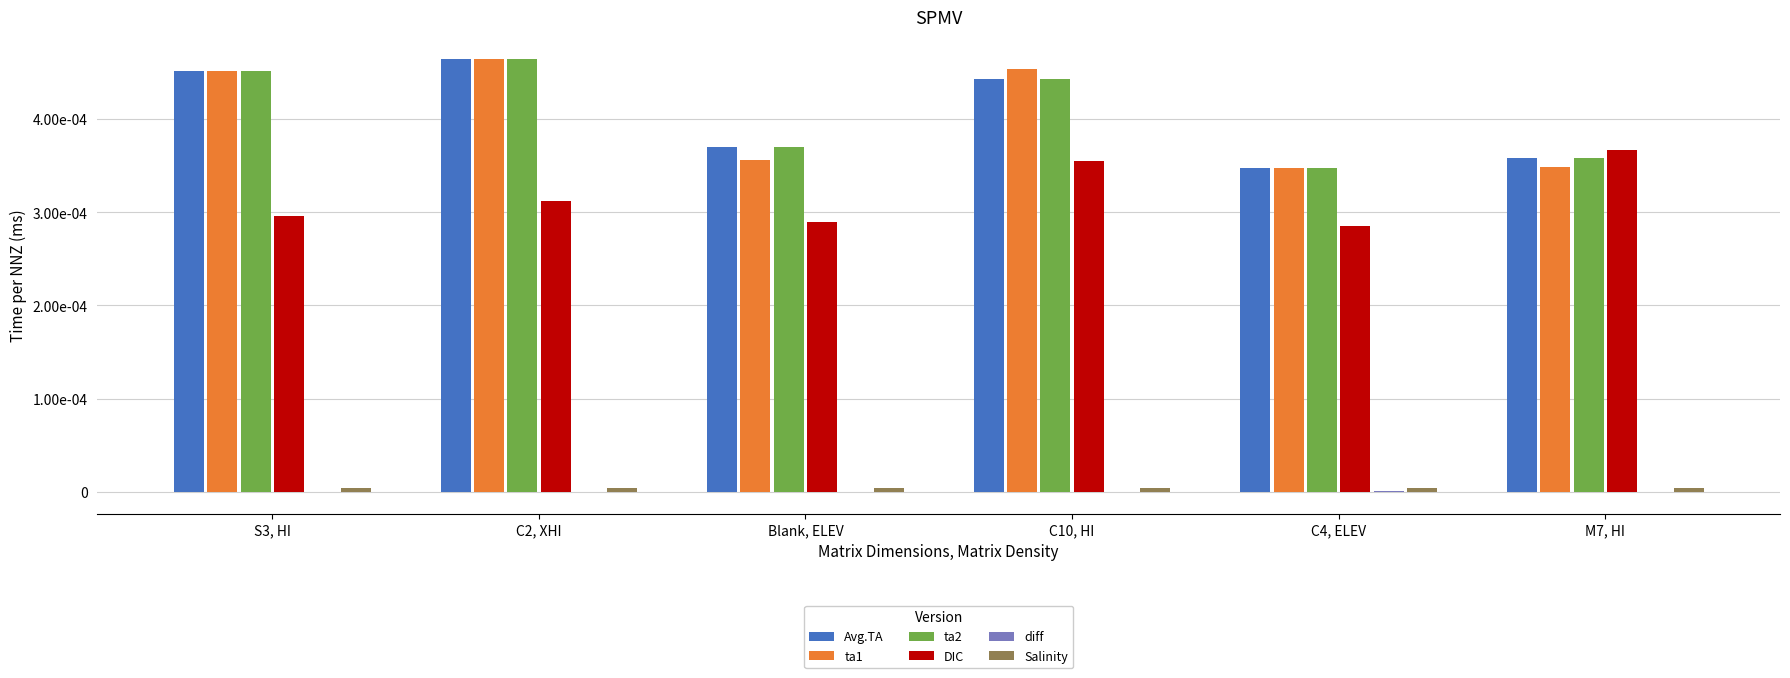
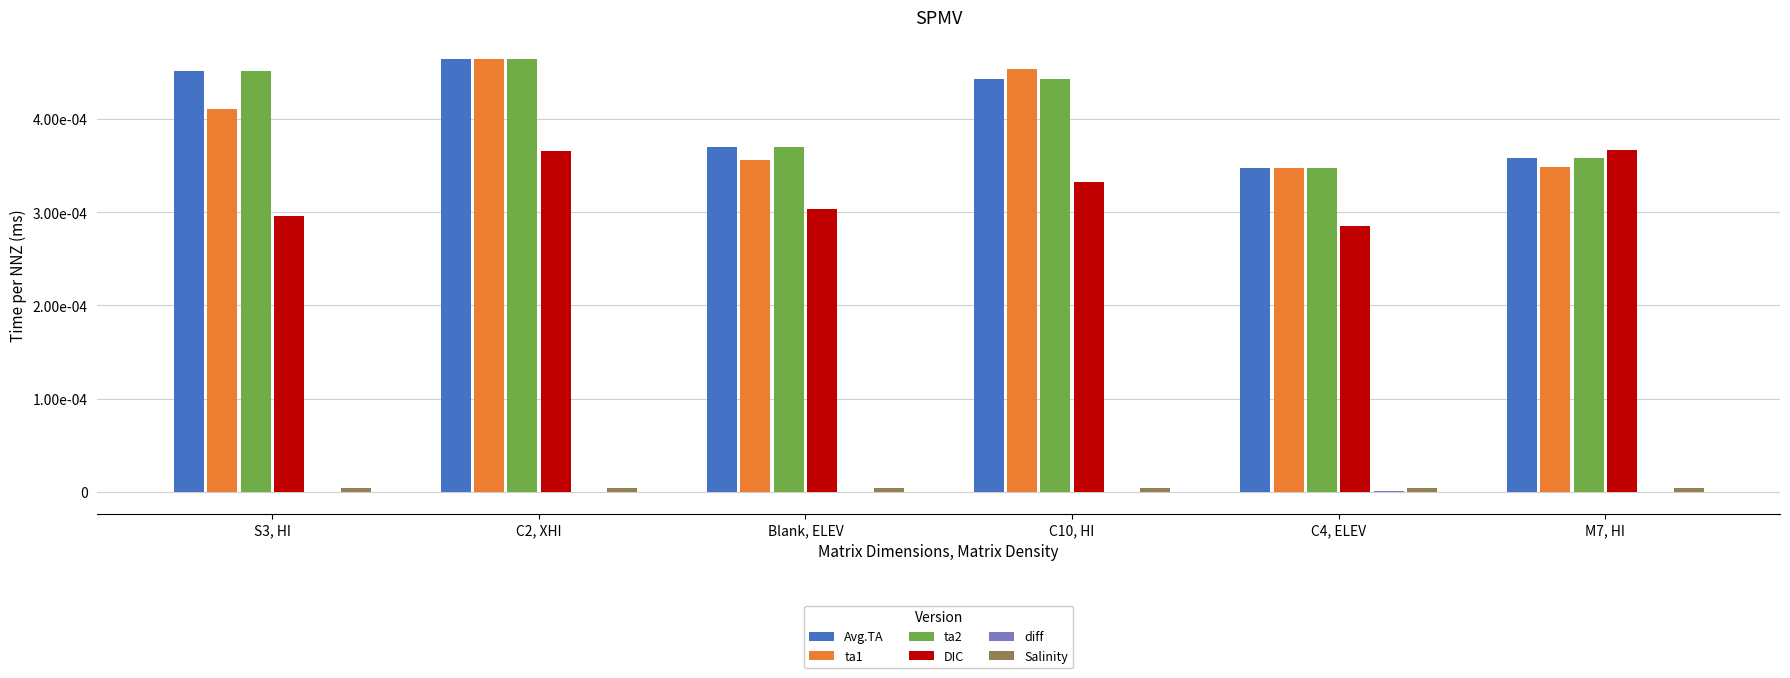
  {
    "ta1": {
-     "S3, HI": 0.00045,
+     "S3, HI": 0.00041,
      "C2, XHI": 0.00046,
      "Blank, ELEV": 0.00036,
      "C10, HI": 0.00045,
      "C4, ELEV": 0.00035,
      "M7, HI": 0.00035
    },
    "DIC": {
      "S3, HI": 0.00030,
-     "C2, XHI": 0.00031,
-     "Blank, ELEV": 0.00029,
-     "C10, HI": 0.00035,
+     "C2, XHI": 0.00037,
+     "Blank, ELEV": 0.00030,
+     "C10, HI": 0.00033,
      "C4, ELEV": 0.00028,
      "M7, HI": 0.00037
    }
  }
